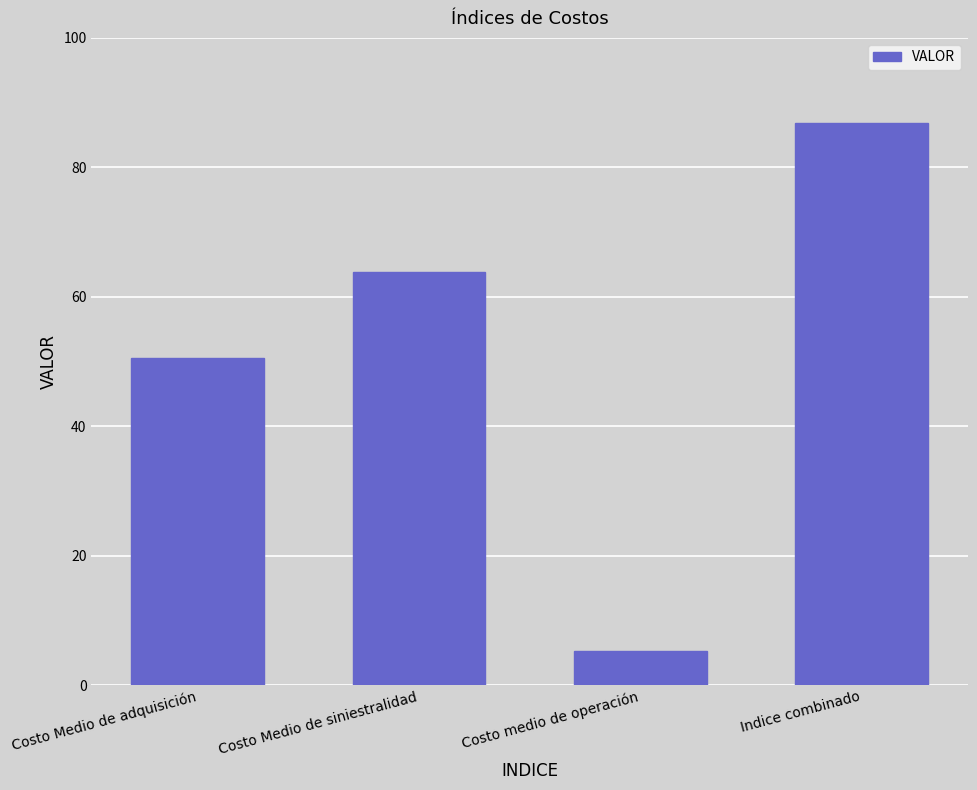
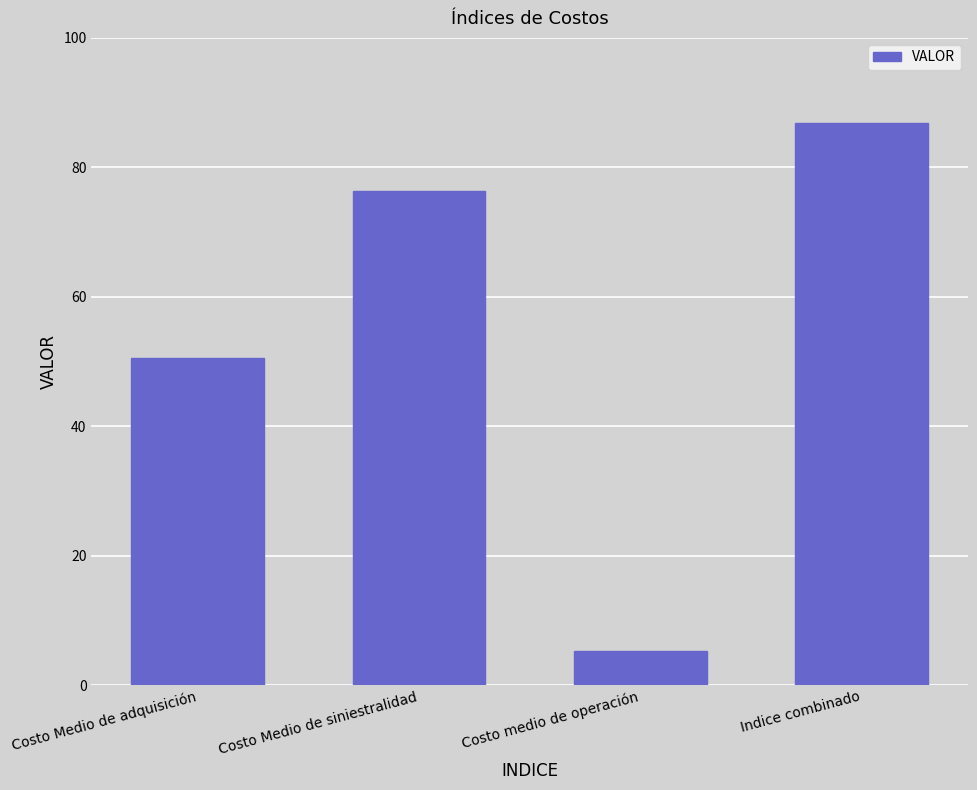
  {
    "Costo Medio de adquisición": 51,
-   "Costo Medio de siniestralidad": 64,
+   "Costo Medio de siniestralidad": 76,
    "Costo medio de operación": 5,
    "Indice combinado": 87
  }
